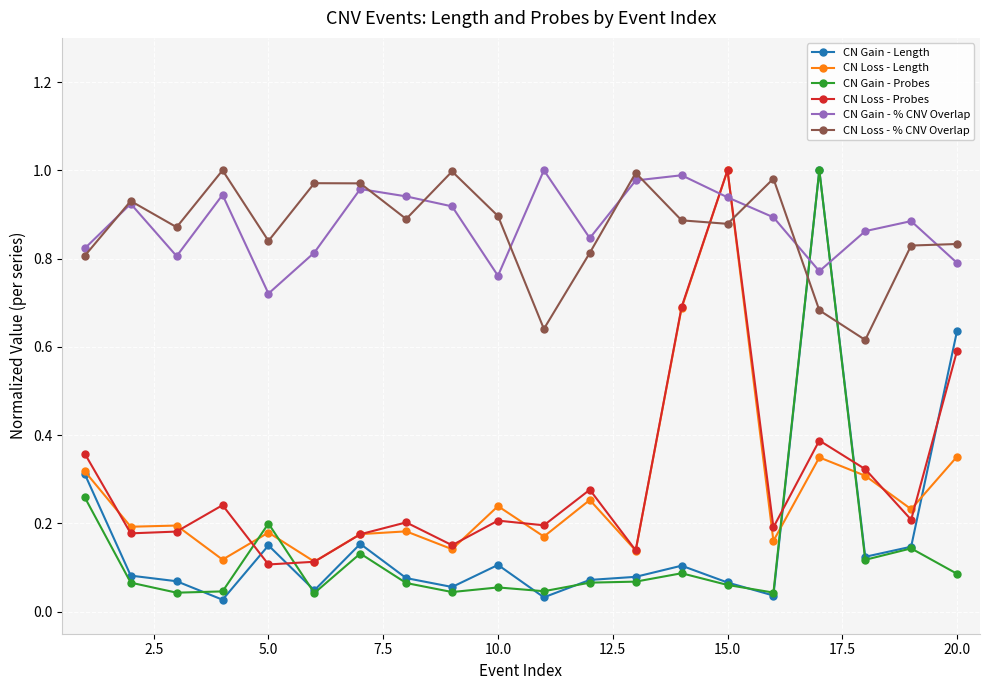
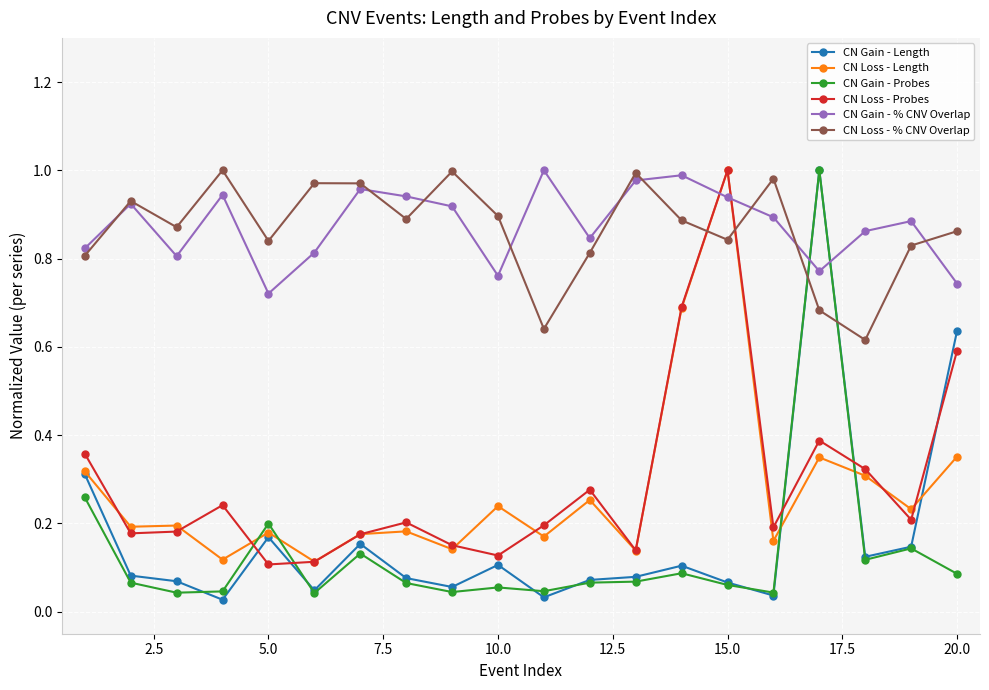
  {
    "CN Gain - Length": {
-     "5.0": 0.15,
+     "5.0": 0.17,
      "10.0": 0.11,
      "20.0": 0.64
    },
    "CN Loss - Length": {
      "5.0": 0.18,
      "10.0": 0.24,
      "20.0": 0.35
    },
    "CN Gain - Probes": {
      "5.0": 0.20,
      "10.0": 0.05,
      "20.0": 0.09
    },
    "CN Loss - Probes": {
      "5.0": 0.11,
-     "10.0": 0.21,
+     "10.0": 0.13,
      "20.0": 0.59
    },
    "CN Gain - % CNV Overlap": {
      "5.0": 0.72,
      "10.0": 0.76,
      "15.0": 0.94,
-     "20.0": 0.79
+     "20.0": 0.74
    },
    "CN Loss - % CNV Overlap": {
      "5.0": 0.84,
      "10.0": 0.90,
-     "15.0": 0.88,
-     "20.0": 0.83
+     "15.0": 0.84,
+     "20.0": 0.86
    }
  }
